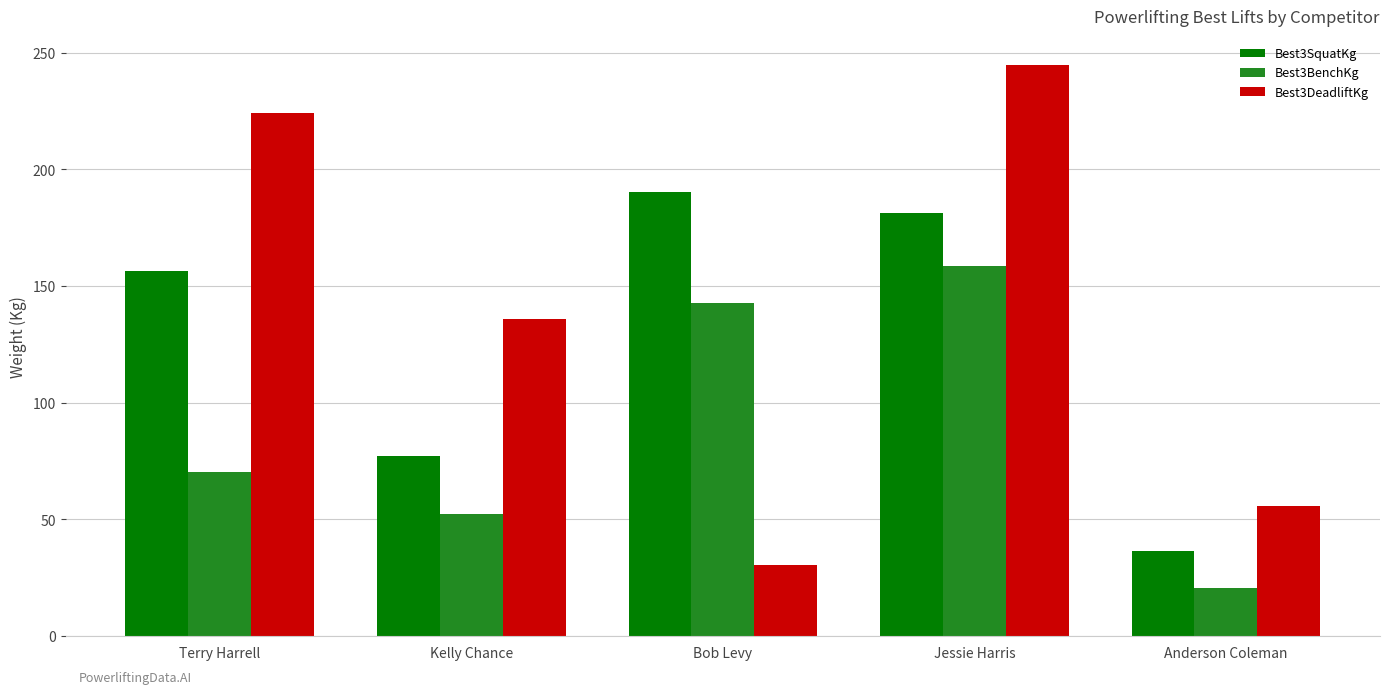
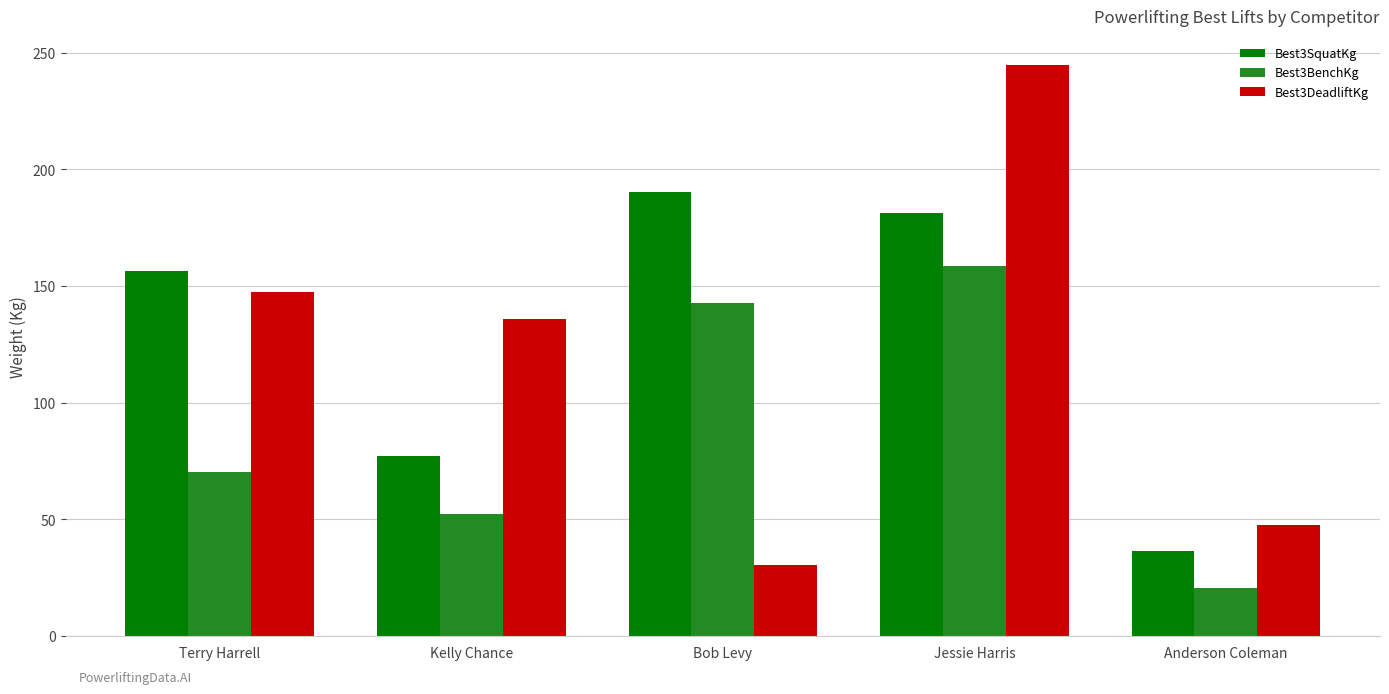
  {
    "Best3DeadliftKg": {
-     "Terry Harrell": 224,
+     "Terry Harrell": 147,
      "Kelly Chance": 136,
      "Bob Levy": 30,
      "Jessie Harris": 245,
-     "Anderson Coleman": 56
+     "Anderson Coleman": 48
    }
  }
